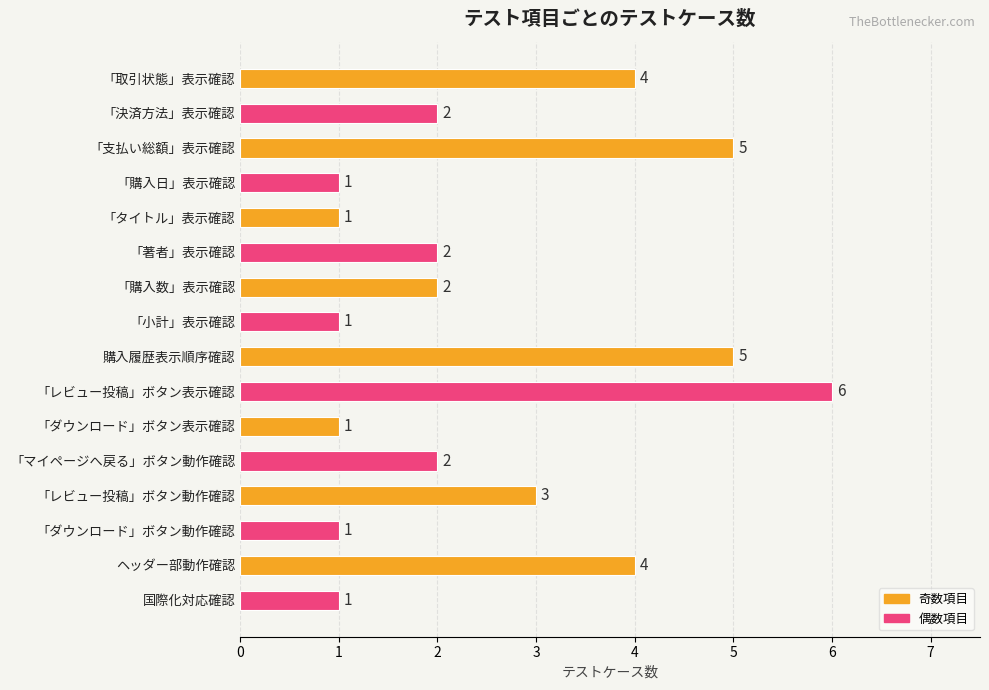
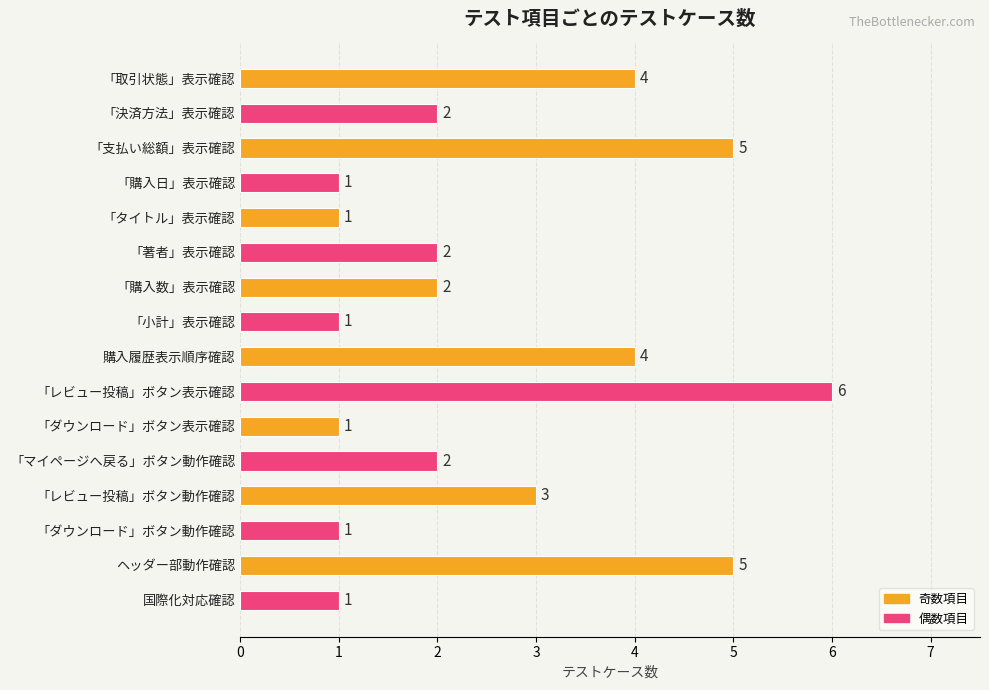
  {
    "「取引状態」表示確認": 4,
    "「決済方法」表示確認": 2,
    "「支払い総額」表示確認": 5,
    "「購入日」表示確認": 1,
    "「タイトル」表示確認": 1,
    "「著者」表示確認": 2,
    "「購入数」表示確認": 2,
    "「小計」表示確認": 1,
-   "購入履歴表示順序確認": 5,
+   "購入履歴表示順序確認": 4,
    "「レビュー投稿」ボタン表示確認": 6,
    "「ダウンロード」ボタン表示確認": 1,
    "「マイページへ戻る」ボタン動作確認": 2,
    "「レビュー投稿」ボタン動作確認": 3,
    "「ダウンロード」ボタン動作確認": 1,
-   "ヘッダー部動作確認": 4,
+   "ヘッダー部動作確認": 5,
    "国際化対応確認": 1
  }
